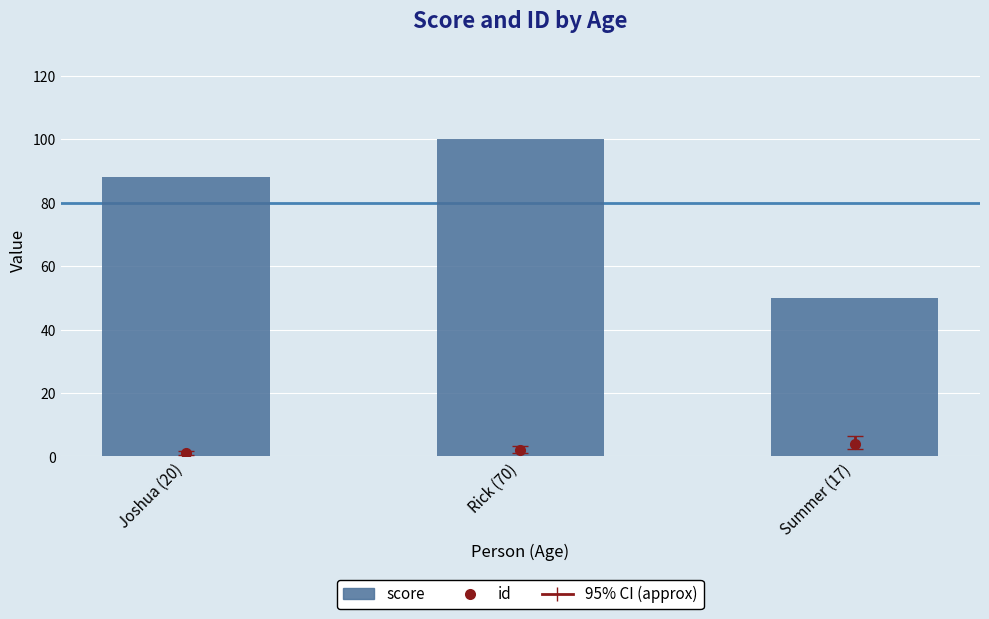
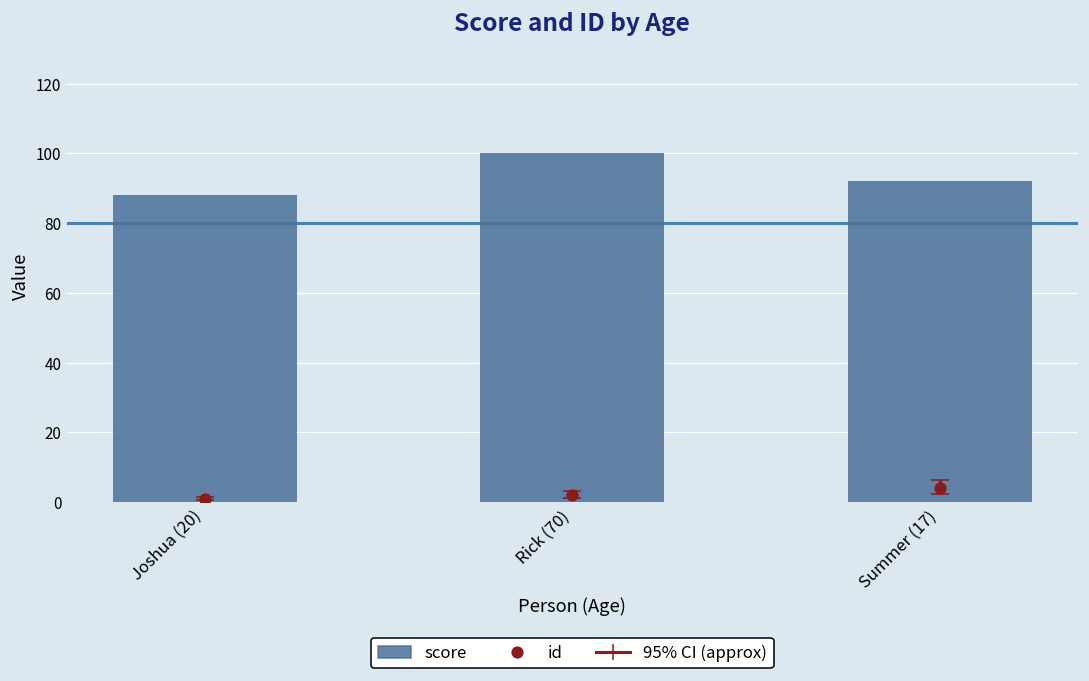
  {
    "score": {
      "Joshua (20)": 88,
      "Rick (70)": 100,
-     "Summer (17)": 50
+     "Summer (17)": 92
    }
  }
